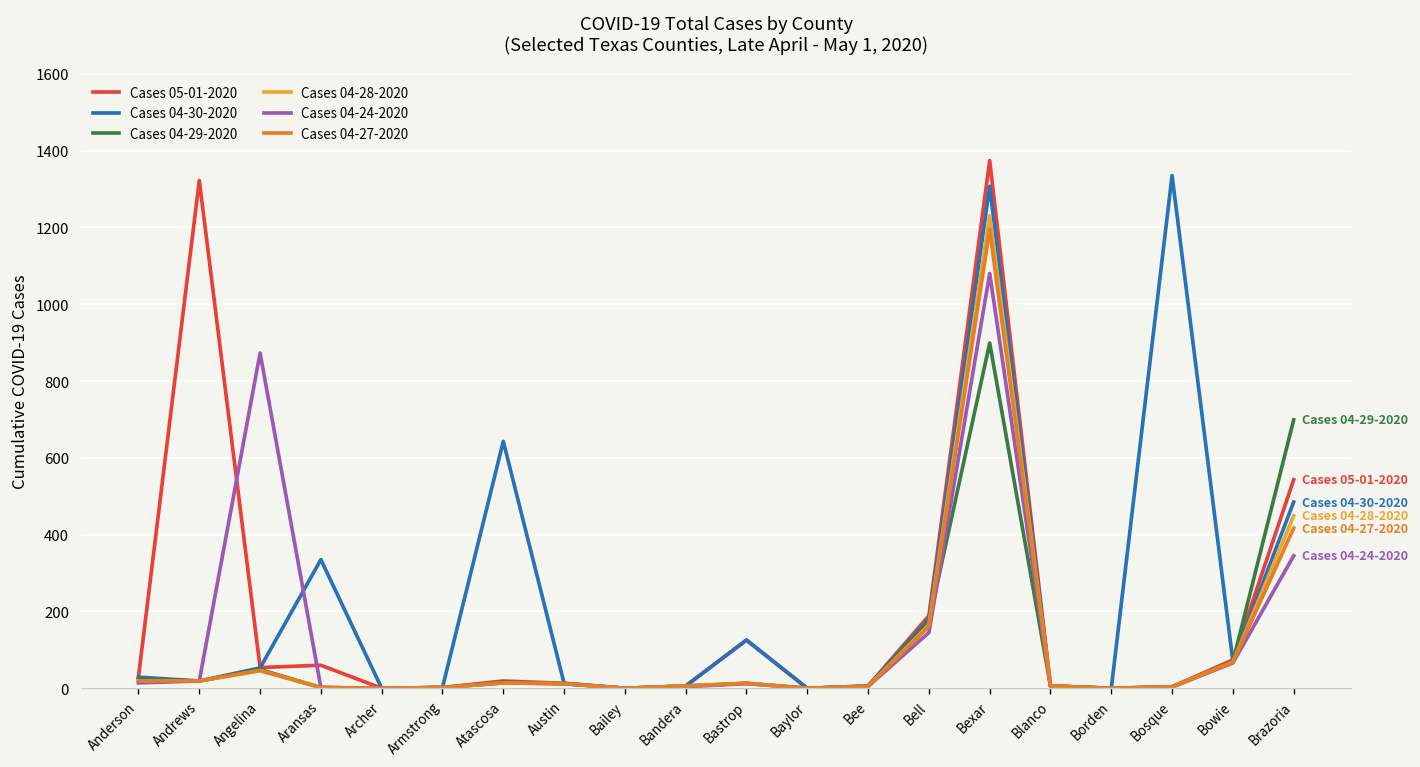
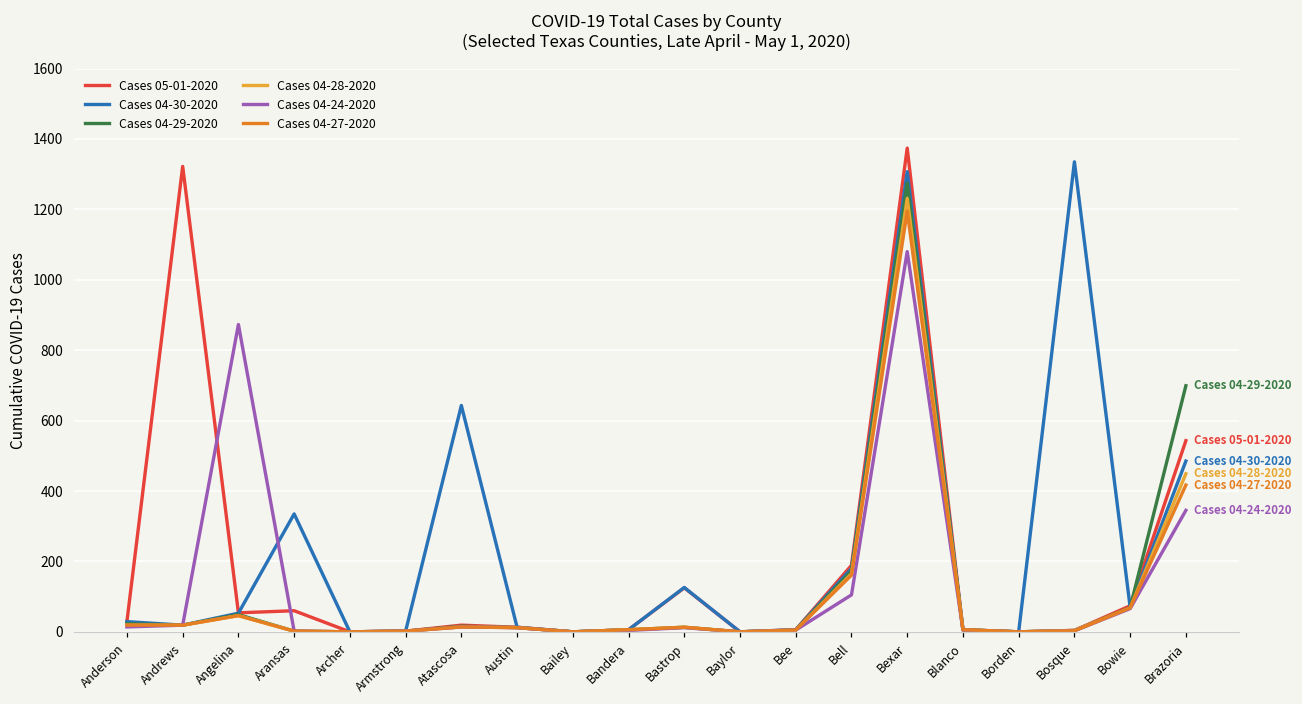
  {
    "Cases 05-01-2020": {
      "Andrews": 1320,
      "Aransas": 60,
      "Bell": 190,
      "Bexar": 1370
    },
    "Cases 04-30-2020": {
      "Aransas": 340,
      "Atascosa": 640,
      "Bexar": 1310,
      "Bosque": 1340
    },
    "Cases 04-29-2020": {
-     "Bexar": 900
+     "Bexar": 1280
    },
    "Cases 04-24-2020": {
      "Angelina": 870,
-     "Bell": 150,
+     "Bell": 110,
      "Bexar": 1080
    }
  }
